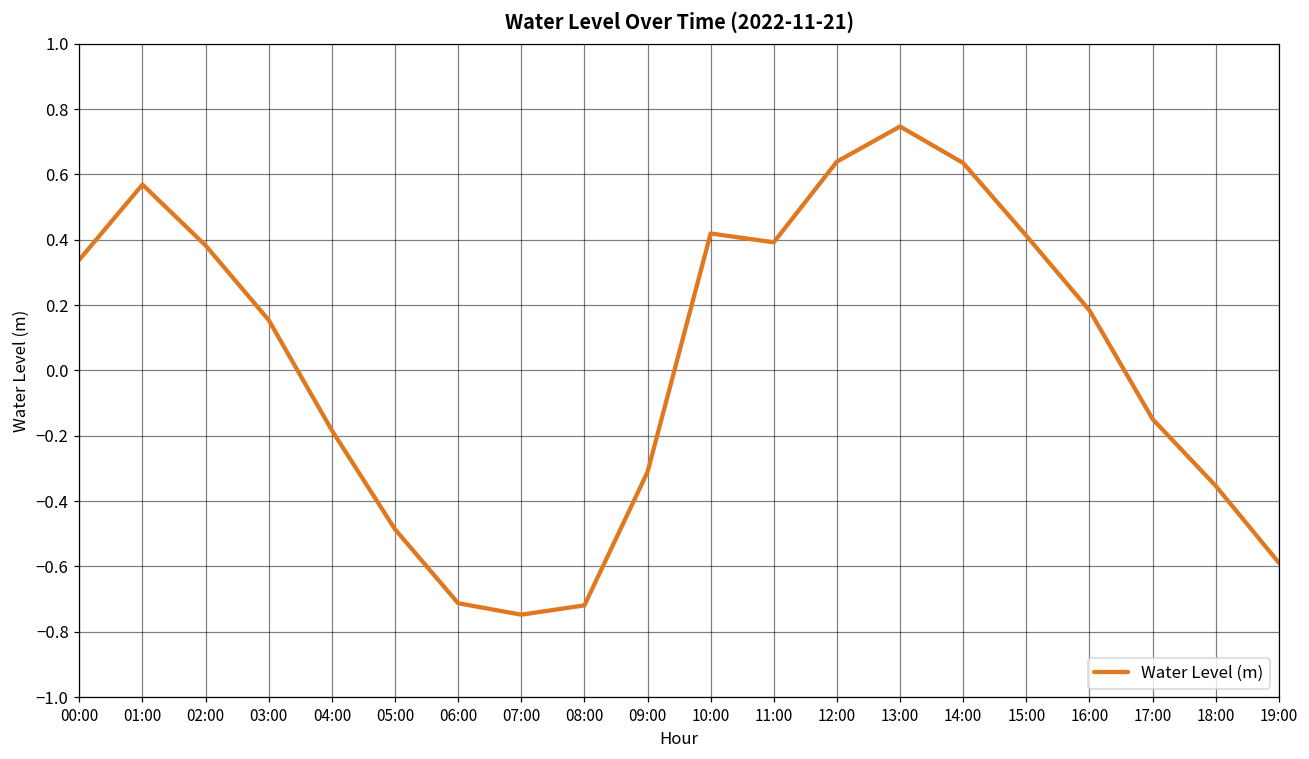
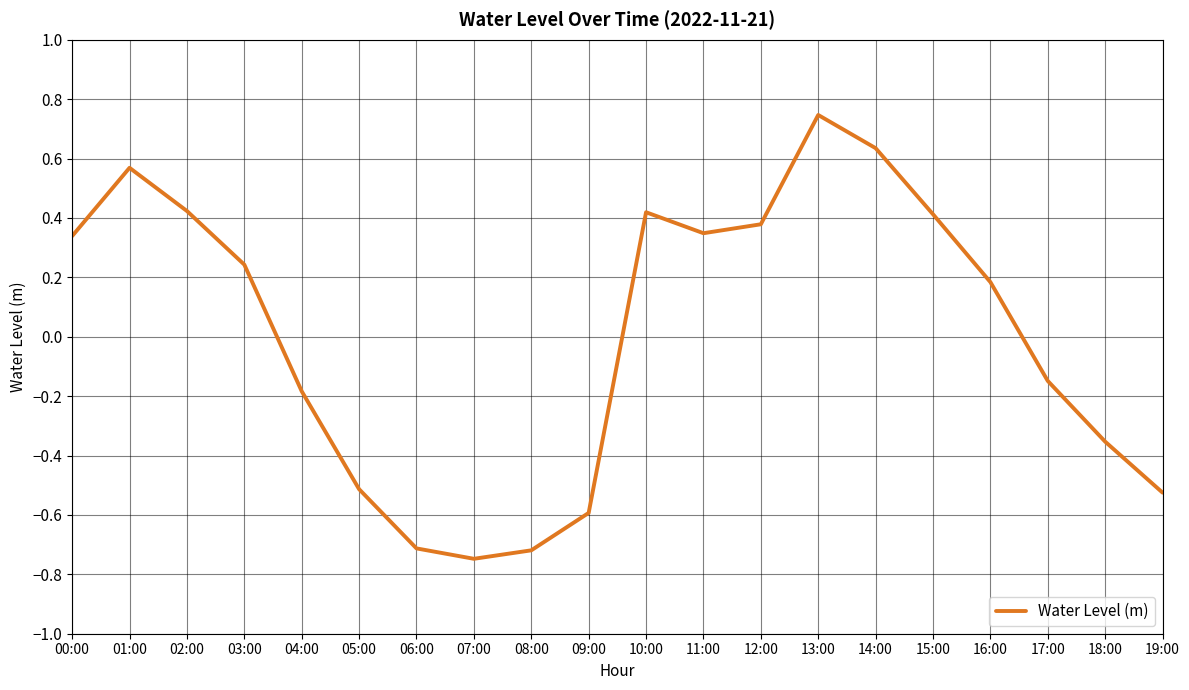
  {
    "00:00": 0.34,
    "01:00": 0.57,
-   "02:00": 0.38,
-   "03:00": 0.15,
+   "02:00": 0.42,
+   "03:00": 0.24,
    "04:00": -0.18,
-   "05:00": -0.49,
+   "05:00": -0.51,
    "06:00": -0.71,
    "07:00": -0.75,
    "08:00": -0.72,
-   "09:00": -0.31,
+   "09:00": -0.59,
    "10:00": 0.42,
-   "11:00": 0.39,
-   "12:00": 0.64,
+   "11:00": 0.35,
+   "12:00": 0.38,
    "13:00": 0.75,
    "14:00": 0.63,
    "15:00": 0.41,
    "16:00": 0.18,
    "17:00": -0.15,
    "18:00": -0.35,
-   "19:00": -0.59
+   "19:00": -0.52
  }
